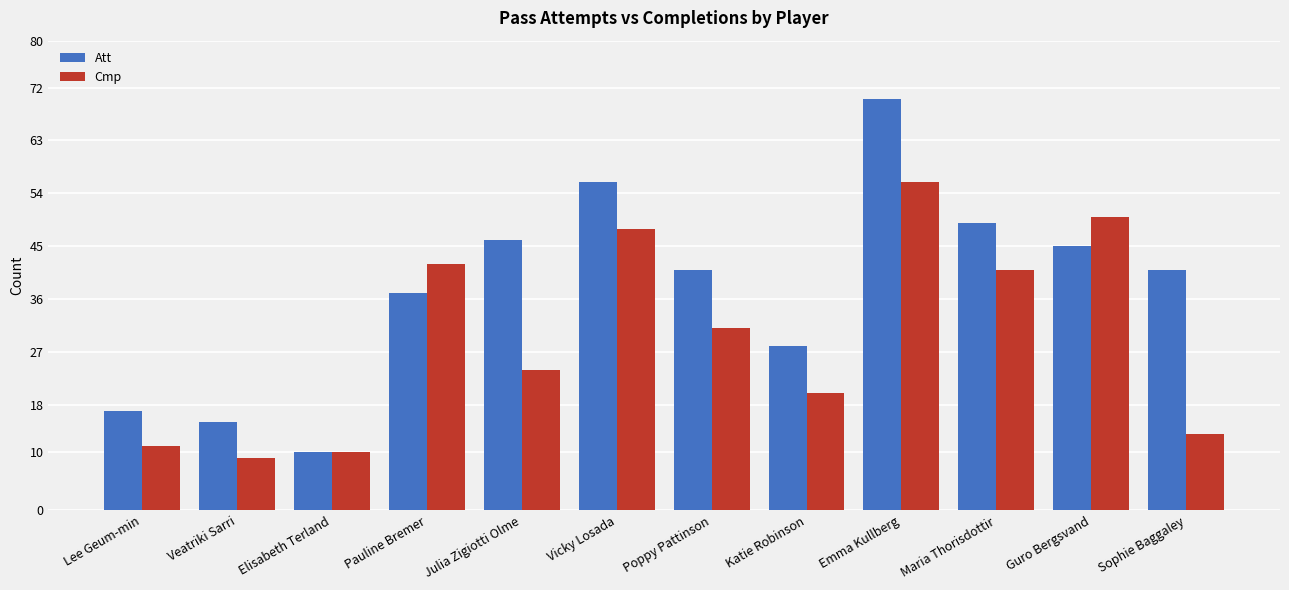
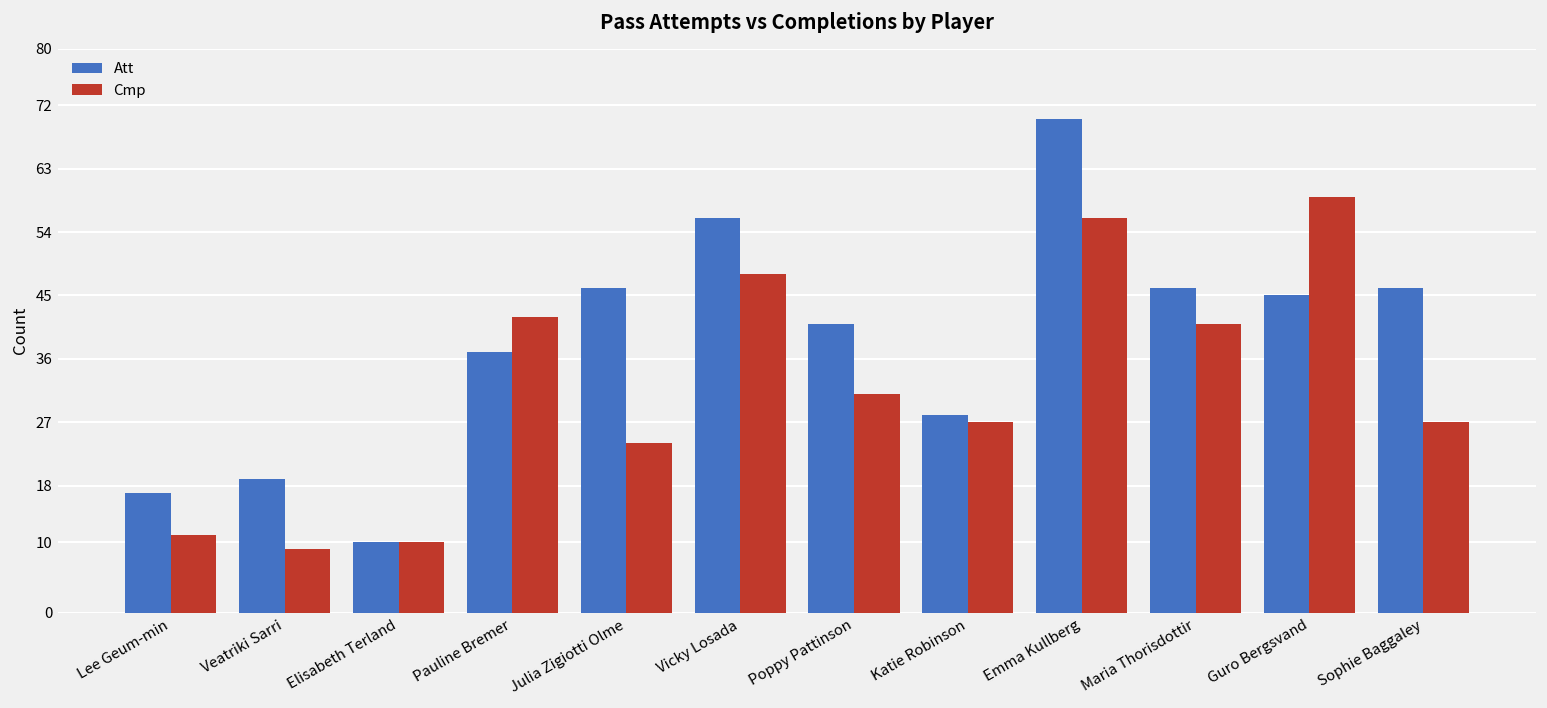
  {
    "Att": {
      "Lee Geum-min": 17,
-     "Veatriki Sarri": 15,
+     "Veatriki Sarri": 19,
      "Elisabeth Terland": 10,
      "Pauline Bremer": 37,
      "Julia Zigiotti Olme": 46,
      "Vicky Losada": 56,
      "Poppy Pattinson": 41,
      "Katie Robinson": 28,
      "Emma Kullberg": 70,
-     "Maria Thorisdottir": 49,
+     "Maria Thorisdottir": 46,
      "Guro Bergsvand": 45,
-     "Sophie Baggaley": 41
+     "Sophie Baggaley": 46
    },
    "Cmp": {
      "Lee Geum-min": 11,
      "Veatriki Sarri": 9,
      "Elisabeth Terland": 10,
      "Pauline Bremer": 42,
      "Julia Zigiotti Olme": 24,
      "Vicky Losada": 48,
      "Poppy Pattinson": 31,
-     "Katie Robinson": 20,
+     "Katie Robinson": 27,
      "Emma Kullberg": 56,
      "Maria Thorisdottir": 41,
-     "Guro Bergsvand": 50,
-     "Sophie Baggaley": 13
+     "Guro Bergsvand": 59,
+     "Sophie Baggaley": 27
    }
  }
